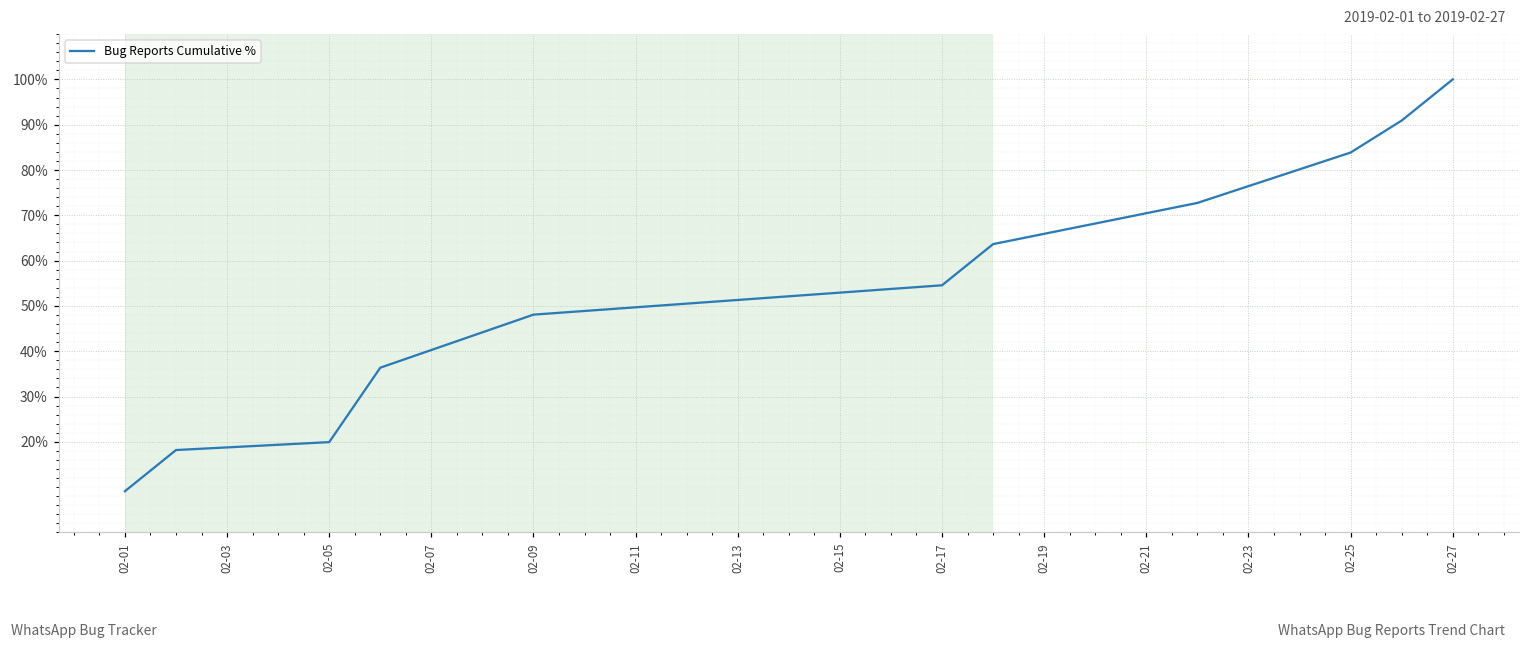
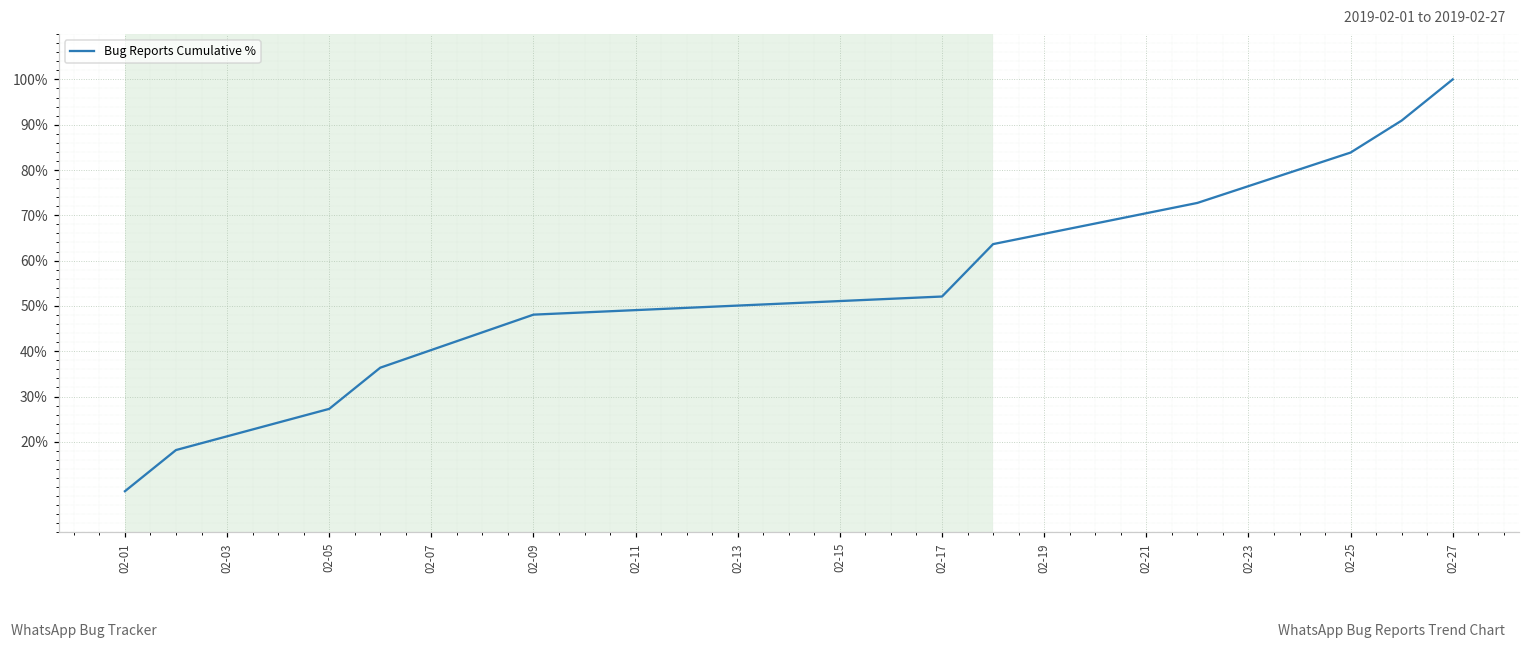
  {
    "02-01": "9%",
-   "02-05": "20%",
+   "02-05": "27%",
    "02-09": "48%",
-   "02-17": "55%",
+   "02-17": "52%",
    "02-25": "84%",
    "02-27": "100%"
  }
